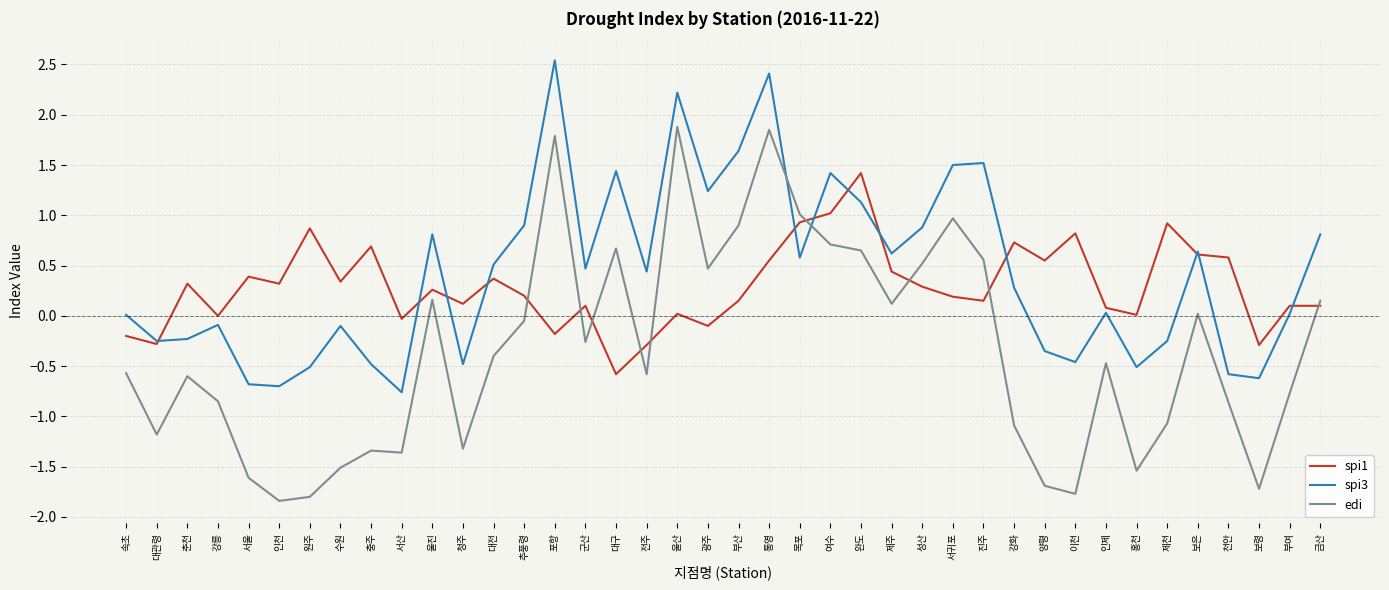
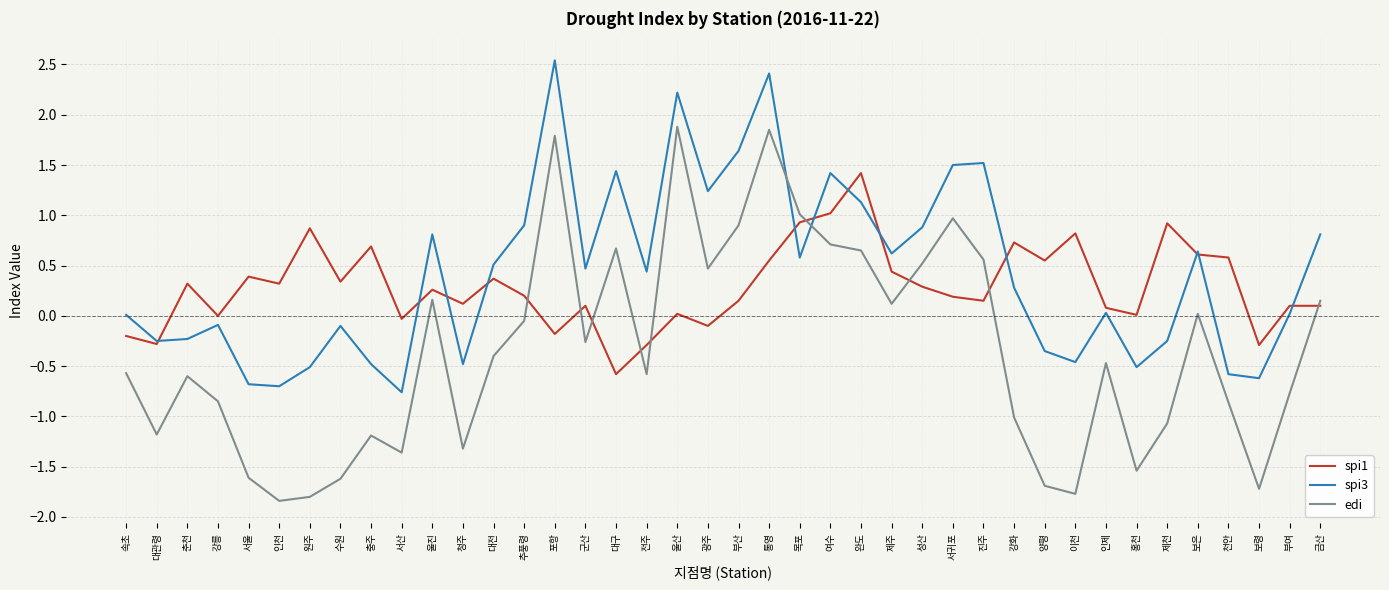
  {
    "spi1": {
      "속초": -0.20,
      "대관령": -0.28,
      "춘천": 0.32,
      "강릉": 0.00,
      "서울": 0.39,
      "인천": 0.32,
      "원주": 0.87,
      "수원": 0.34,
      "충주": 0.69,
      "서산": -0.03,
      "울진": 0.26,
      "청주": 0.12,
      "대전": 0.37,
      "추풍령": 0.20,
      "포항": -0.18,
      "군산": 0.10,
      "대구": -0.58,
      "전주": -0.29,
      "울산": 0.02,
      "광주": -0.10,
      "부산": 0.15,
      "통영": 0.55,
      "목포": 0.93,
      "여수": 1.02,
      "완도": 1.42,
      "제주": 0.44,
      "성산": 0.29,
      "서귀포": 0.19,
      "진주": 0.15,
      "강화": 0.73,
      "양평": 0.55,
      "이천": 0.82,
      "인제": 0.08,
      "홍천": 0.01,
      "제천": 0.92,
      "보은": 0.61,
      "천안": 0.58,
      "보령": -0.29,
      "부여": 0.10,
      "금산": 0.10
    },
    "spi3": {
      "속초": 0.01,
      "대관령": -0.25,
      "춘천": -0.23,
      "강릉": -0.09,
      "서울": -0.68,
      "인천": -0.70,
      "원주": -0.51,
      "수원": -0.10,
      "충주": -0.48,
      "서산": -0.76,
      "울진": 0.81,
      "청주": -0.48,
      "대전": 0.51,
      "추풍령": 0.90,
      "포항": 2.54,
      "군산": 0.47,
      "대구": 1.44,
      "전주": 0.44,
      "울산": 2.22,
      "광주": 1.24,
      "부산": 1.64,
      "통영": 2.41,
      "목포": 0.58,
      "여수": 1.42,
      "완도": 1.13,
      "제주": 0.62,
      "성산": 0.88,
      "서귀포": 1.50,
      "진주": 1.52,
      "강화": 0.28,
      "양평": -0.35,
      "이천": -0.46,
      "인제": 0.03,
      "홍천": -0.51,
      "제천": -0.25,
      "보은": 0.64,
      "천안": -0.58,
      "보령": -0.62,
      "부여": 0.02,
      "금산": 0.81
    },
    "edi": {
      "속초": -0.57,
      "대관령": -1.18,
      "춘천": -0.60,
      "강릉": -0.85,
      "서울": -1.61,
      "인천": -1.84,
      "원주": -1.80,
-     "수원": -1.51,
-     "충주": -1.34,
+     "수원": -1.62,
+     "충주": -1.19,
      "서산": -1.36,
      "울진": 0.16,
      "청주": -1.32,
      "대전": -0.40,
      "추풍령": -0.05,
      "포항": 1.79,
      "군산": -0.26,
      "대구": 0.67,
      "전주": -0.58,
      "울산": 1.88,
      "광주": 0.47,
      "부산": 0.90,
      "통영": 1.85,
      "목포": 1.01,
      "여수": 0.71,
      "완도": 0.65,
      "제주": 0.12,
      "성산": 0.52,
      "서귀포": 0.97,
      "진주": 0.56,
-     "강화": -1.09,
+     "강화": -1.01,
      "양평": -1.69,
      "이천": -1.77,
      "인제": -0.47,
      "홍천": -1.54,
      "제천": -1.07,
      "보은": 0.02,
      "천안": -0.86,
      "보령": -1.72,
      "부여": -0.77,
      "금산": 0.15
    }
  }
